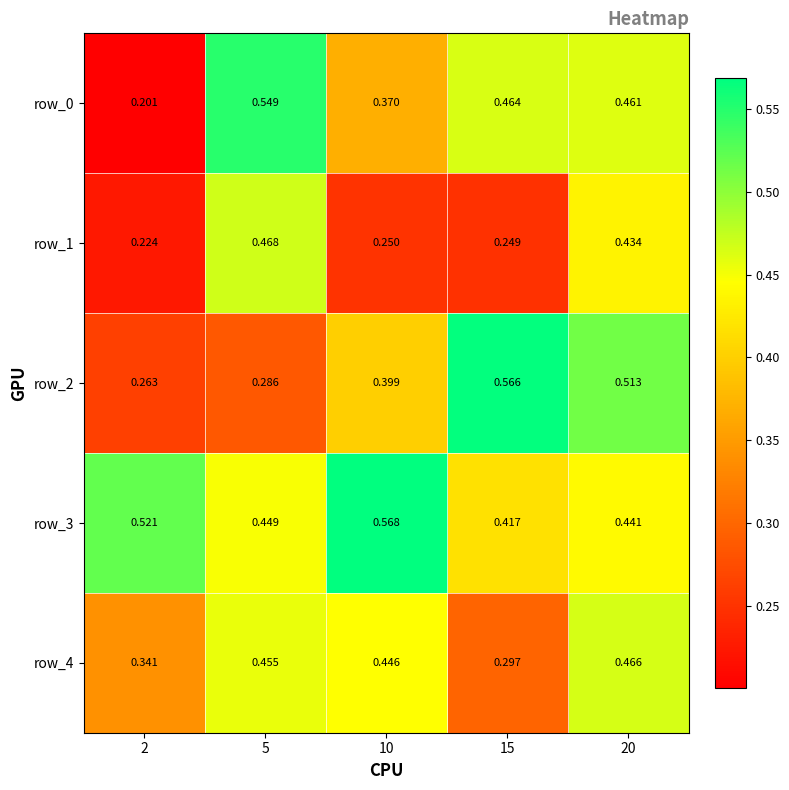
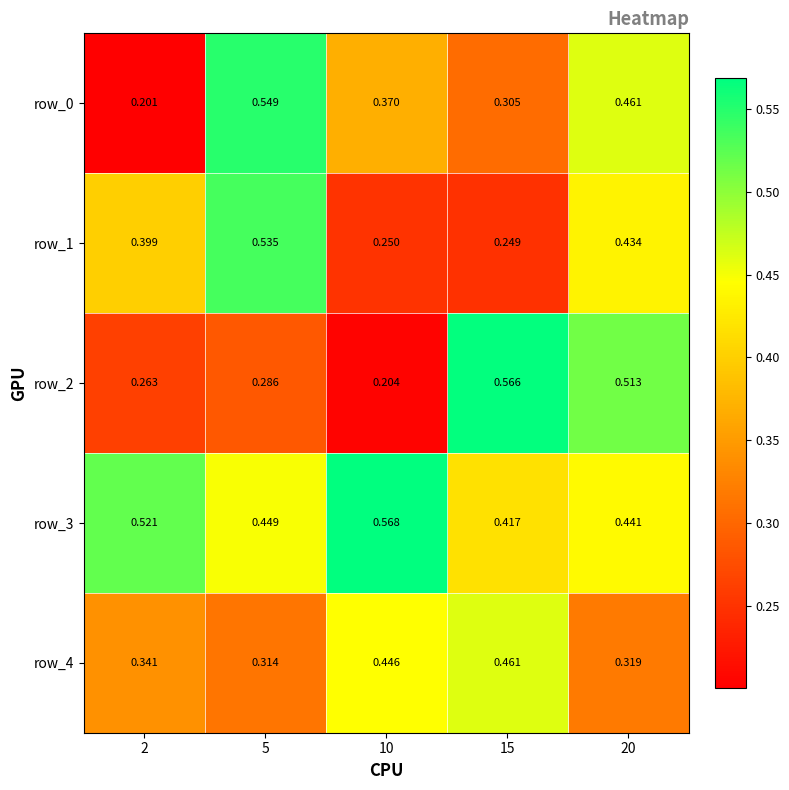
  {
    "row_0": {
      "2": 0.201,
      "5": 0.549,
      "10": 0.370,
-     "15": 0.464,
+     "15": 0.305,
      "20": 0.461
    },
    "row_1": {
-     "2": 0.224,
-     "5": 0.468,
+     "2": 0.399,
+     "5": 0.535,
      "10": 0.250,
      "15": 0.249,
      "20": 0.434
    },
    "row_2": {
      "2": 0.263,
      "5": 0.286,
-     "10": 0.399,
+     "10": 0.204,
      "15": 0.566,
      "20": 0.513
    },
    "row_3": {
      "2": 0.521,
      "5": 0.449,
      "10": 0.568,
      "15": 0.417,
      "20": 0.441
    },
    "row_4": {
      "2": 0.341,
-     "5": 0.455,
+     "5": 0.314,
      "10": 0.446,
-     "15": 0.297,
-     "20": 0.466
+     "15": 0.461,
+     "20": 0.319
    }
  }
